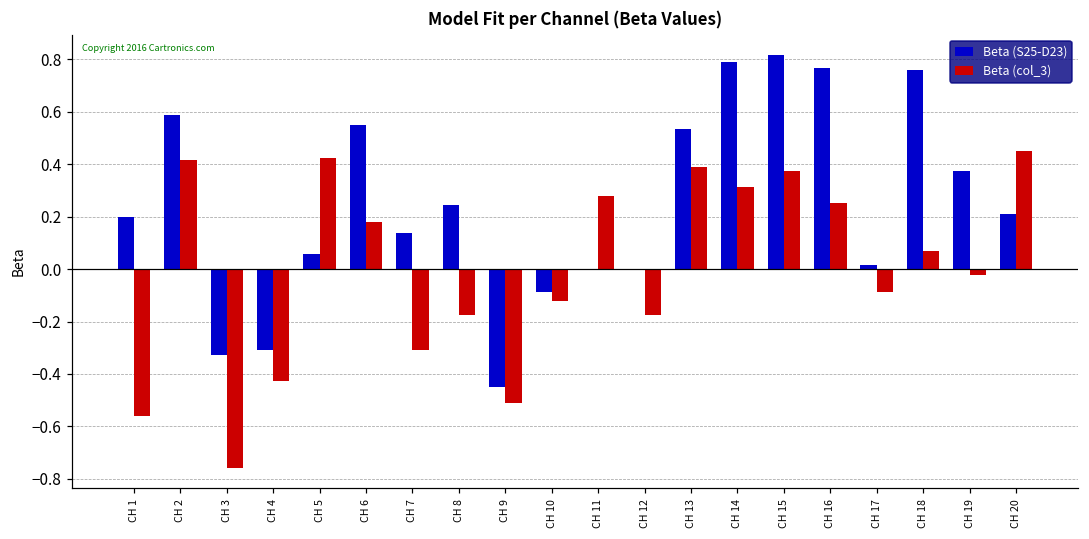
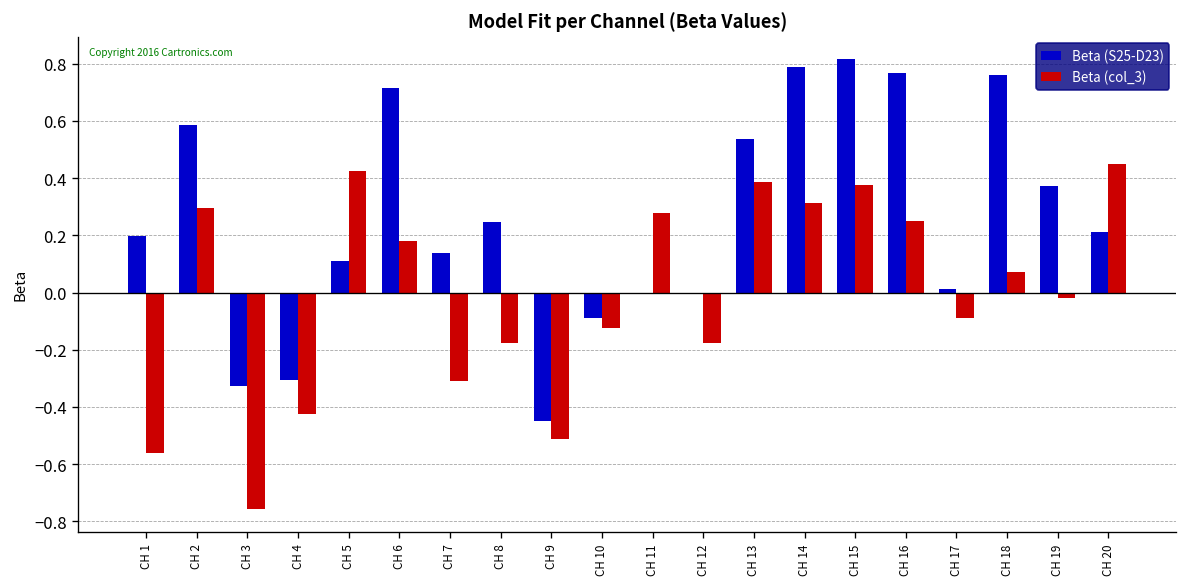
  {
    "Beta (S25-D23)": {
      "CH 1": 0.20,
      "CH 2": 0.59,
      "CH 3": -0.33,
      "CH 4": -0.31,
-     "CH 5": 0.06,
-     "CH 6": 0.55,
+     "CH 5": 0.11,
+     "CH 6": 0.71,
      "CH 7": 0.14,
      "CH 8": 0.25,
      "CH 9": -0.45,
      "CH 10": -0.09,
      "CH 13": 0.54,
      "CH 14": 0.79,
      "CH 15": 0.82,
      "CH 16": 0.77,
      "CH 17": 0.01,
      "CH 18": 0.76,
      "CH 19": 0.37,
      "CH 20": 0.21
    },
    "Beta (col_3)": {
      "CH 1": -0.56,
-     "CH 2": 0.41,
+     "CH 2": 0.30,
      "CH 3": -0.76,
      "CH 4": -0.43,
      "CH 5": 0.43,
      "CH 6": 0.18,
      "CH 7": -0.31,
      "CH 8": -0.18,
      "CH 9": -0.51,
      "CH 10": -0.12,
      "CH 11": 0.28,
      "CH 12": -0.18,
      "CH 13": 0.39,
      "CH 14": 0.31,
      "CH 15": 0.37,
      "CH 16": 0.25,
      "CH 17": -0.09,
      "CH 18": 0.07,
      "CH 19": -0.02,
      "CH 20": 0.45
    }
  }
